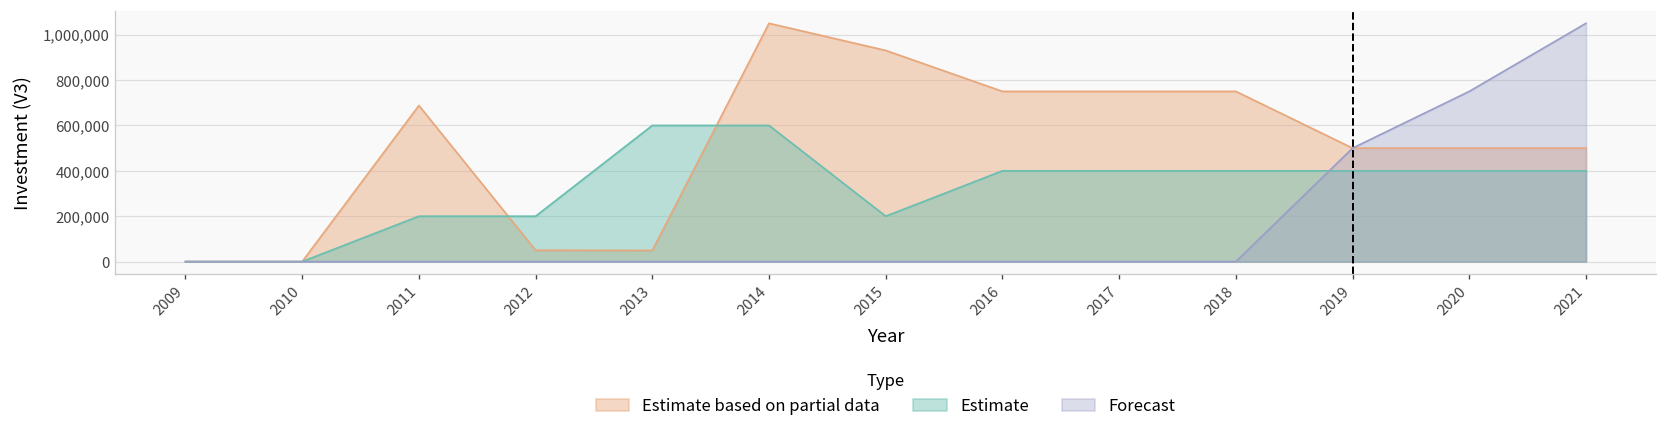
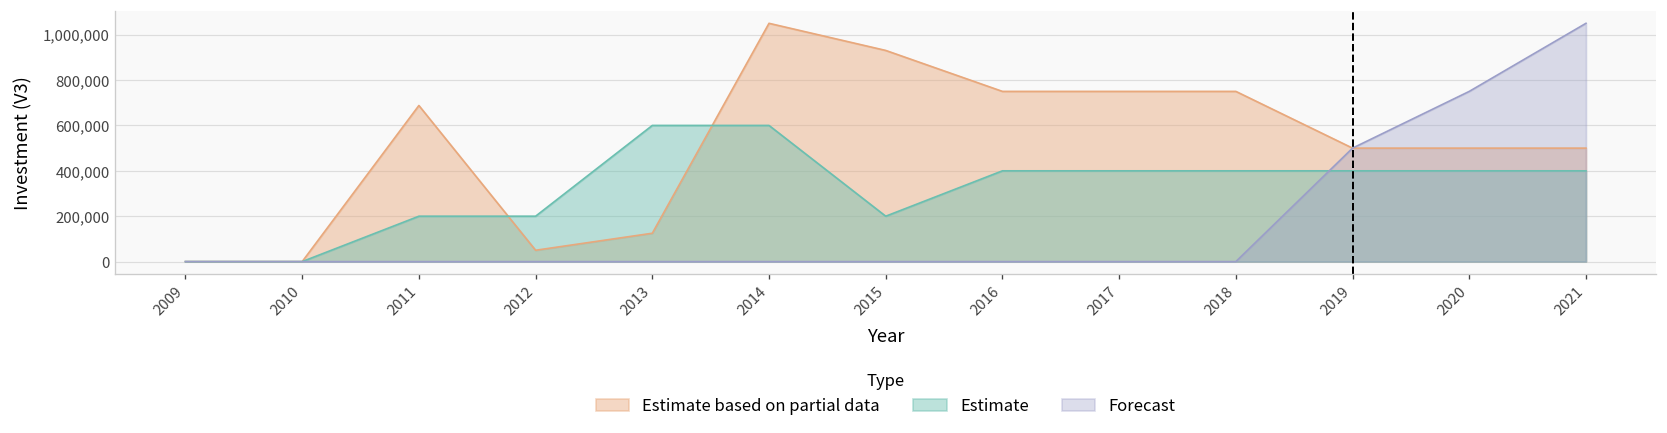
  {
    "Estimate based on partial data": {
      "2011": "690,000",
      "2012": "50,000",
-     "2013": "50,000",
+     "2013": "130,000",
      "2014": "1,050,000",
      "2015": "930,000",
      "2016": "750,000",
      "2017": "750,000",
      "2018": "750,000",
      "2020": "500,000",
      "2021": "500,000"
    }
  }
